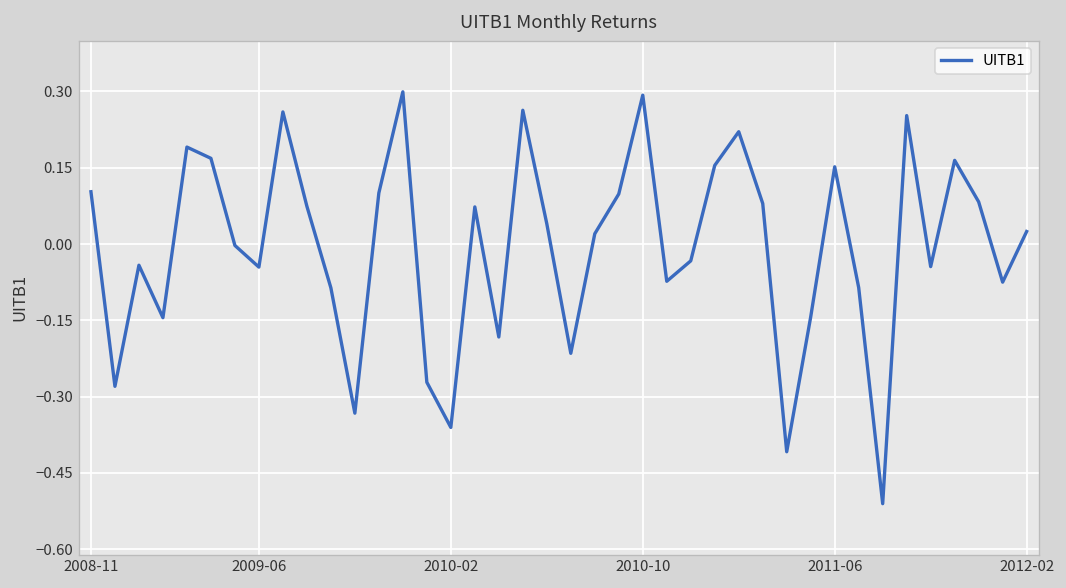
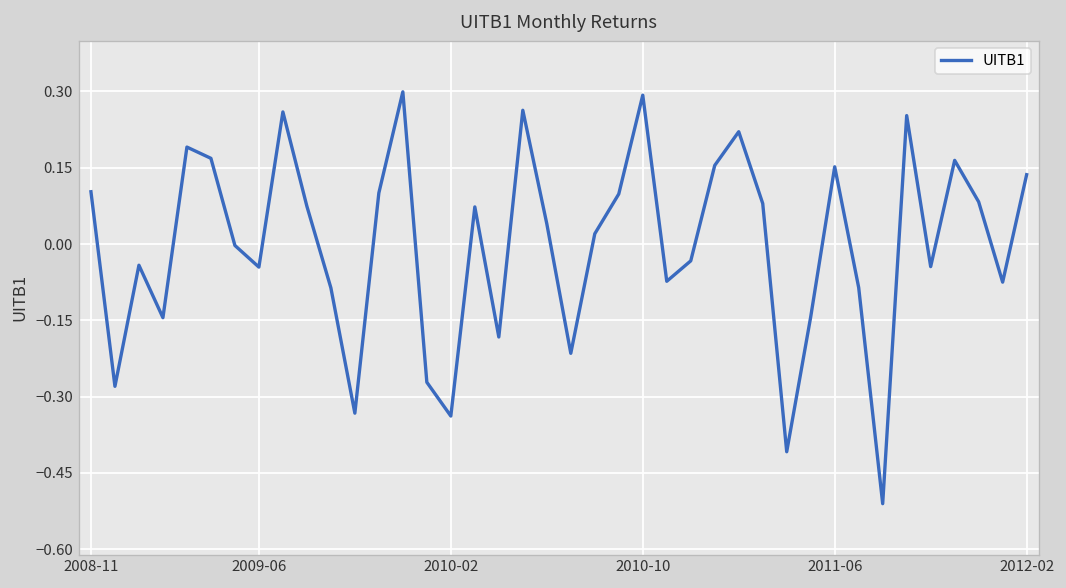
  {
    "2008-11": 0.10,
    "2009-06": -0.05,
-   "2010-02": -0.36,
+   "2010-02": -0.34,
    "2010-10": 0.29,
    "2011-06": 0.15,
-   "2012-02": 0.02
+   "2012-02": 0.14
  }
